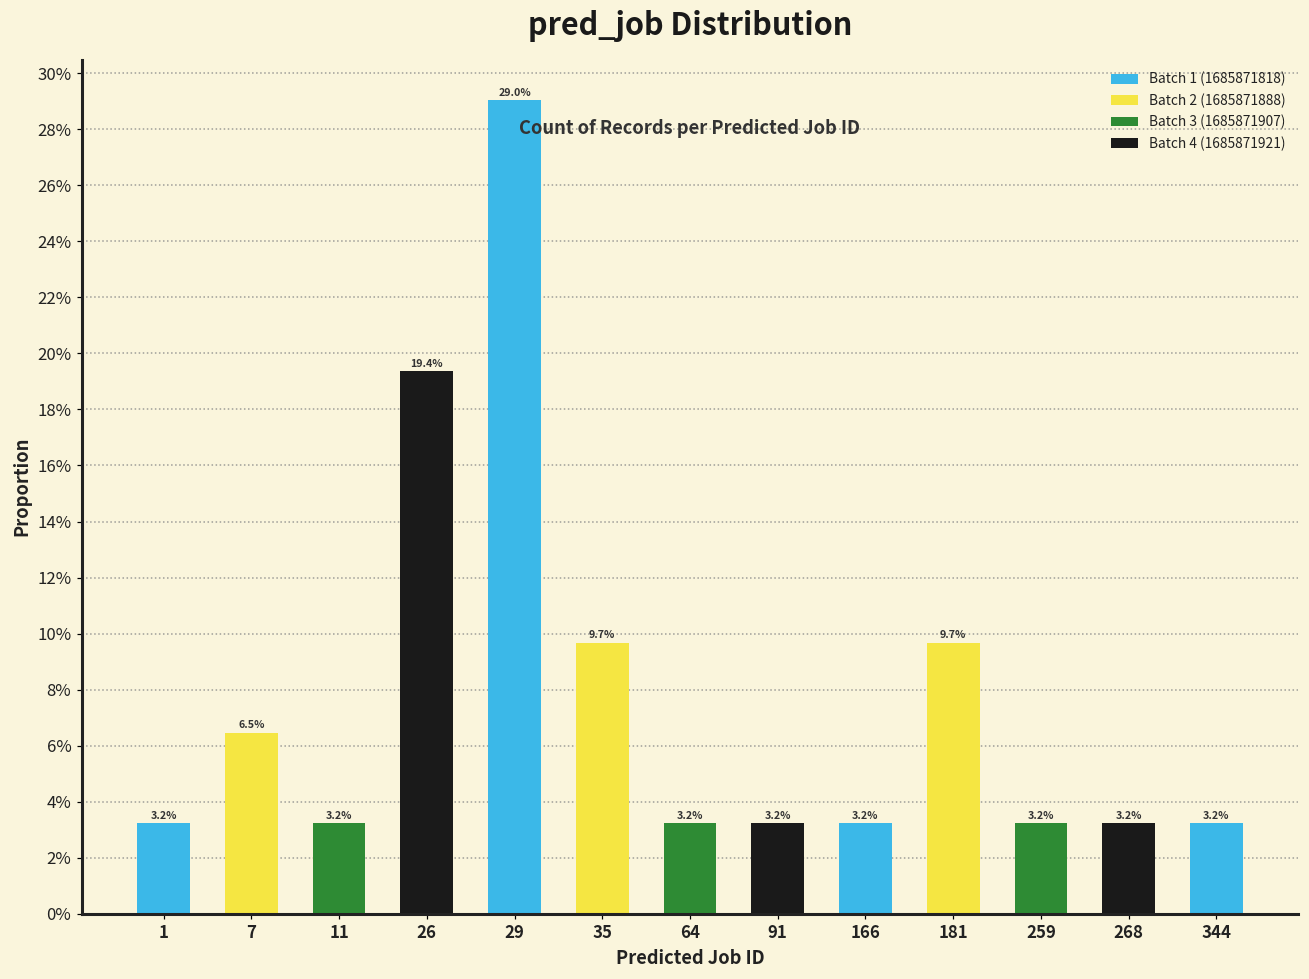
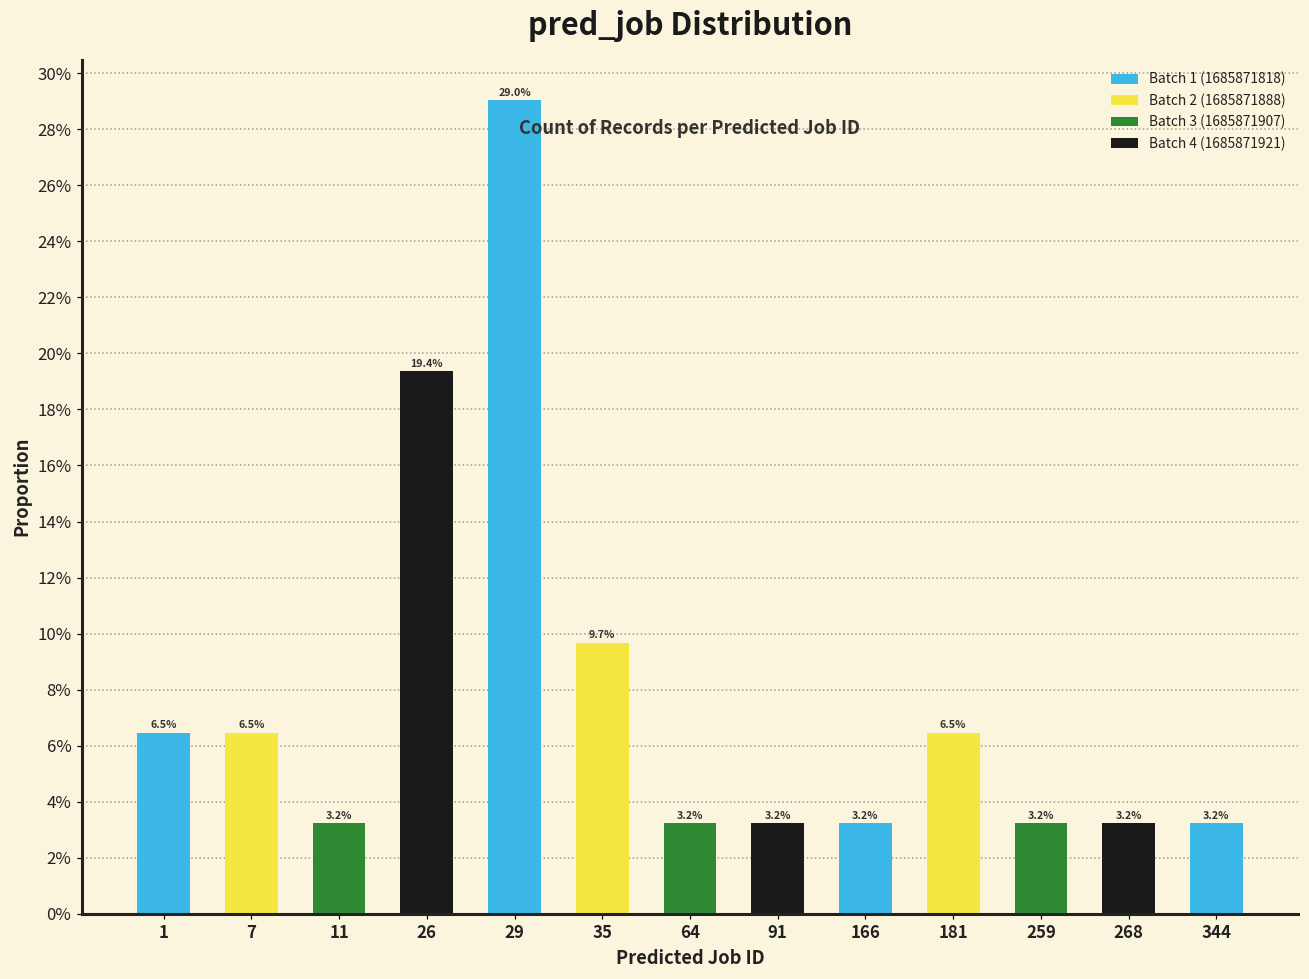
  {
-   "1": "3.2%",
+   "1": "6.5%",
    "7": "6.5%",
    "11": "3.2%",
    "26": "19.4%",
    "29": "29.0%",
    "35": "9.7%",
    "64": "3.2%",
    "91": "3.2%",
    "166": "3.2%",
-   "181": "9.7%",
+   "181": "6.5%",
    "259": "3.2%",
    "268": "3.2%",
    "344": "3.2%"
  }
